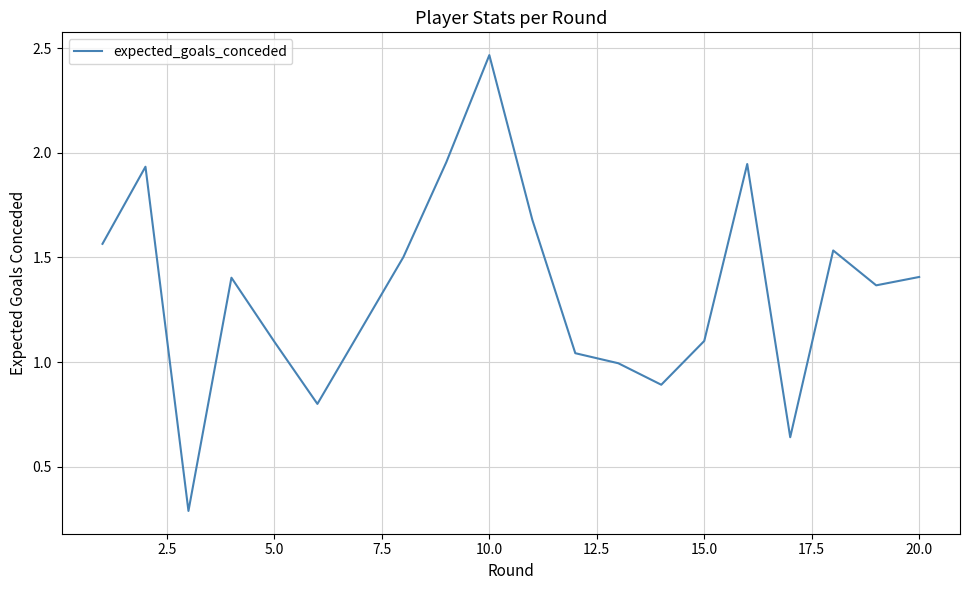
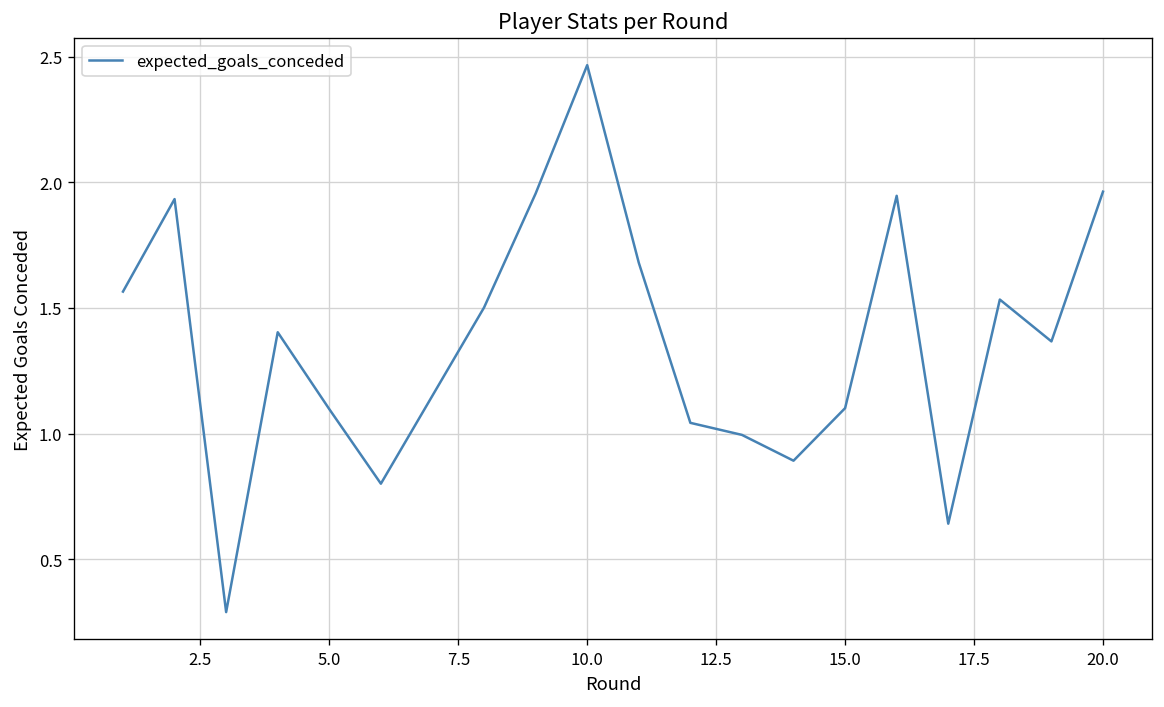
  {
    "5.0": 1.10,
    "10.0": 2.47,
    "15.0": 1.10,
-   "20.0": 1.41
+   "20.0": 1.96
  }
